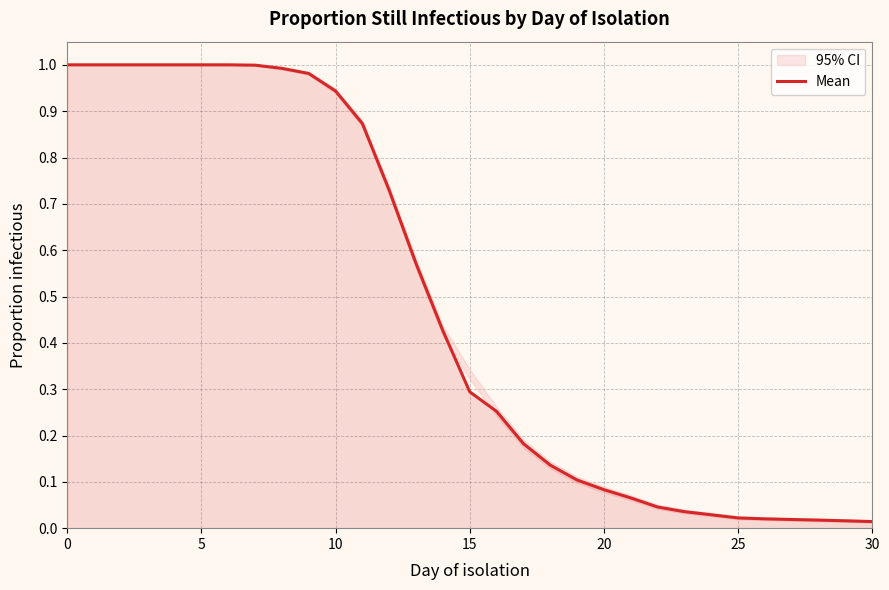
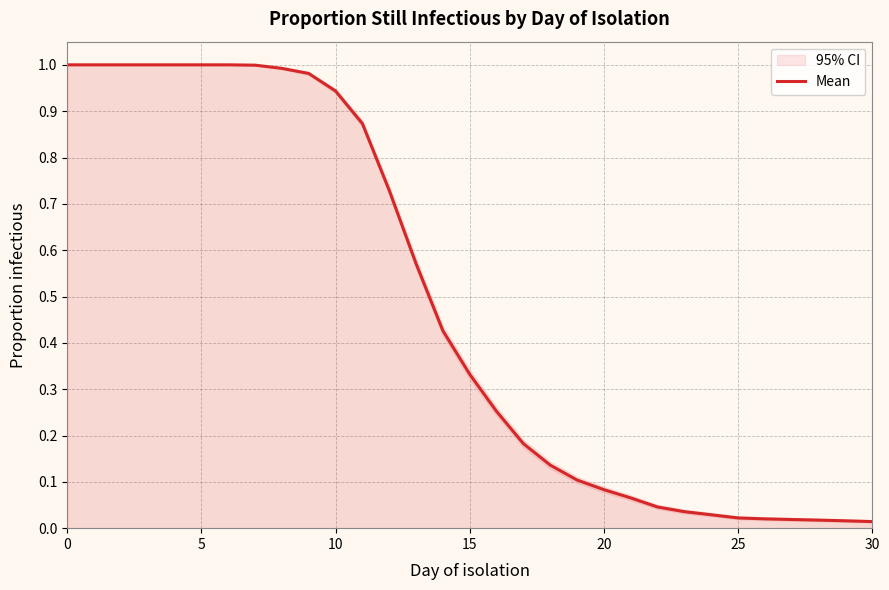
  {
    "Mean": {
-     "15": 0.29,
+     "15": 0.33,
      "20": 0.08
    }
  }
